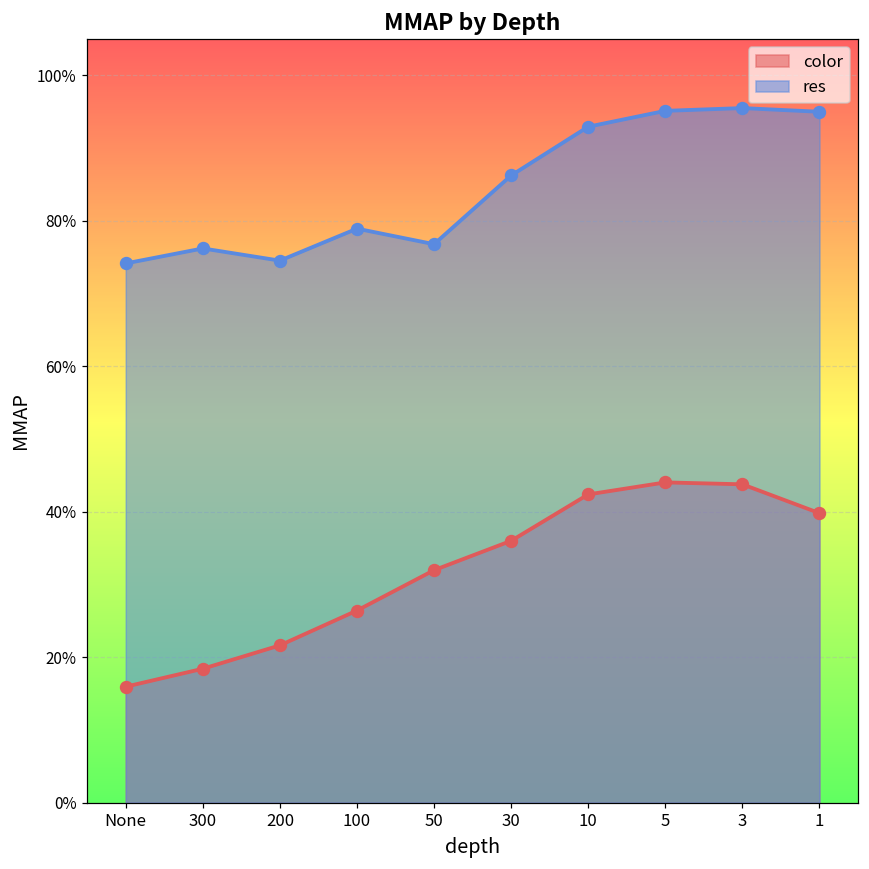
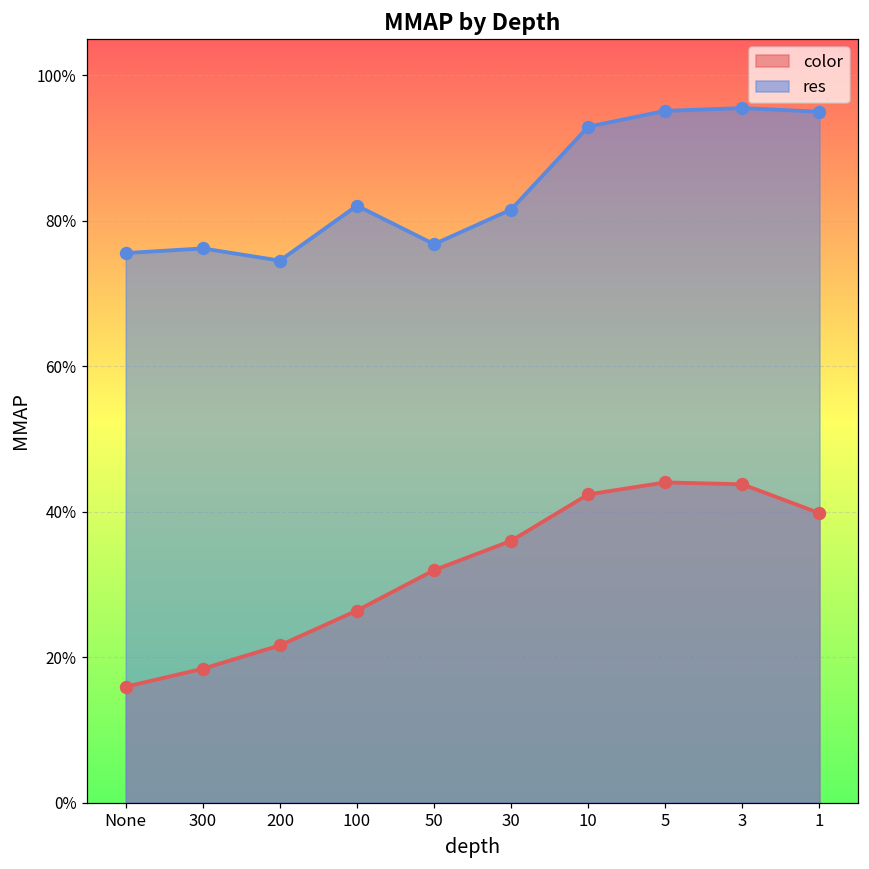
  {
    "color": {
      "None": "16%",
      "300": "18%",
      "200": "22%",
      "100": "26%",
      "50": "32%",
      "30": "36%",
      "10": "42%",
      "5": "44%",
      "3": "44%",
      "1": "40%"
    },
    "res": {
-     "None": "74%",
+     "None": "76%",
      "300": "76%",
      "200": "75%",
-     "100": "79%",
+     "100": "82%",
      "50": "77%",
-     "30": "86%",
+     "30": "82%",
      "10": "93%",
      "5": "95%",
      "3": "95%",
      "1": "95%"
    }
  }
